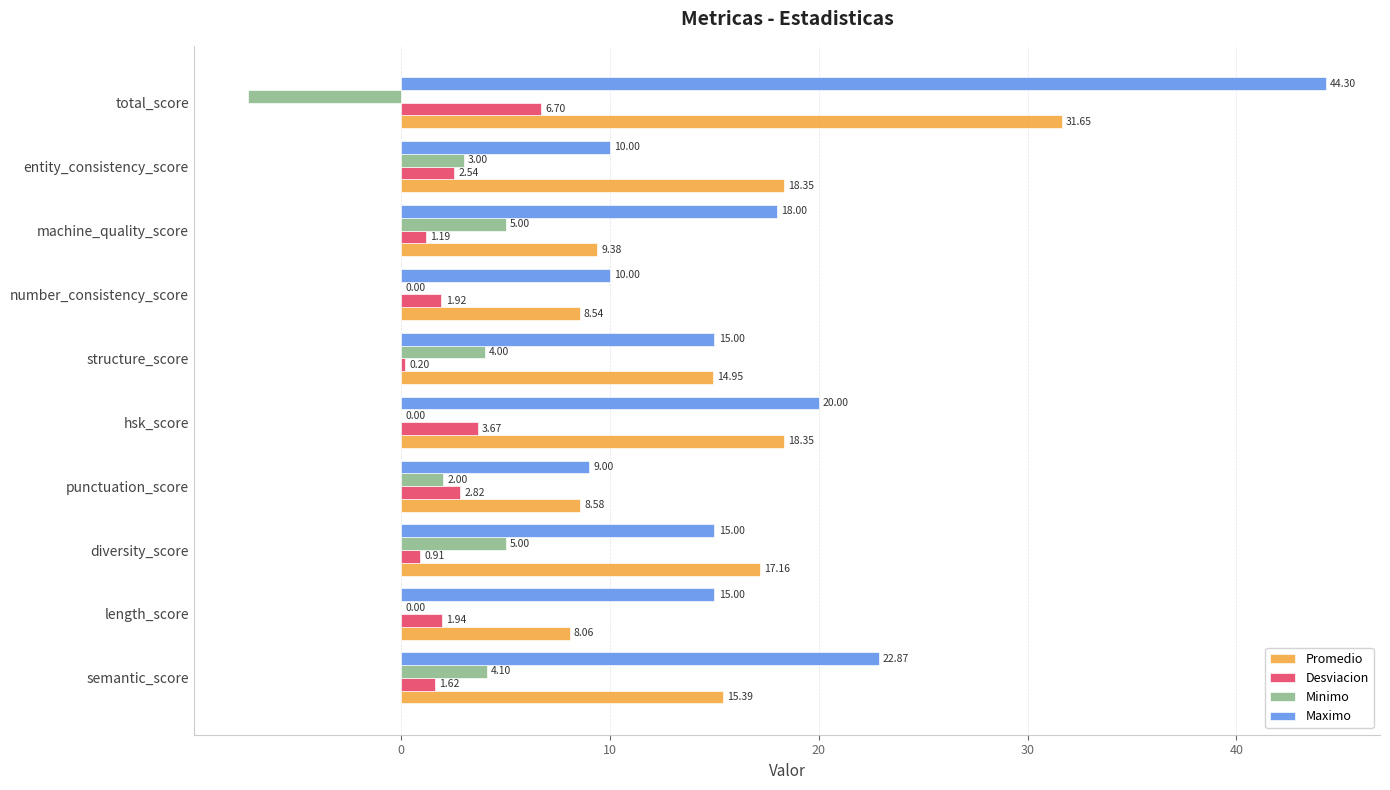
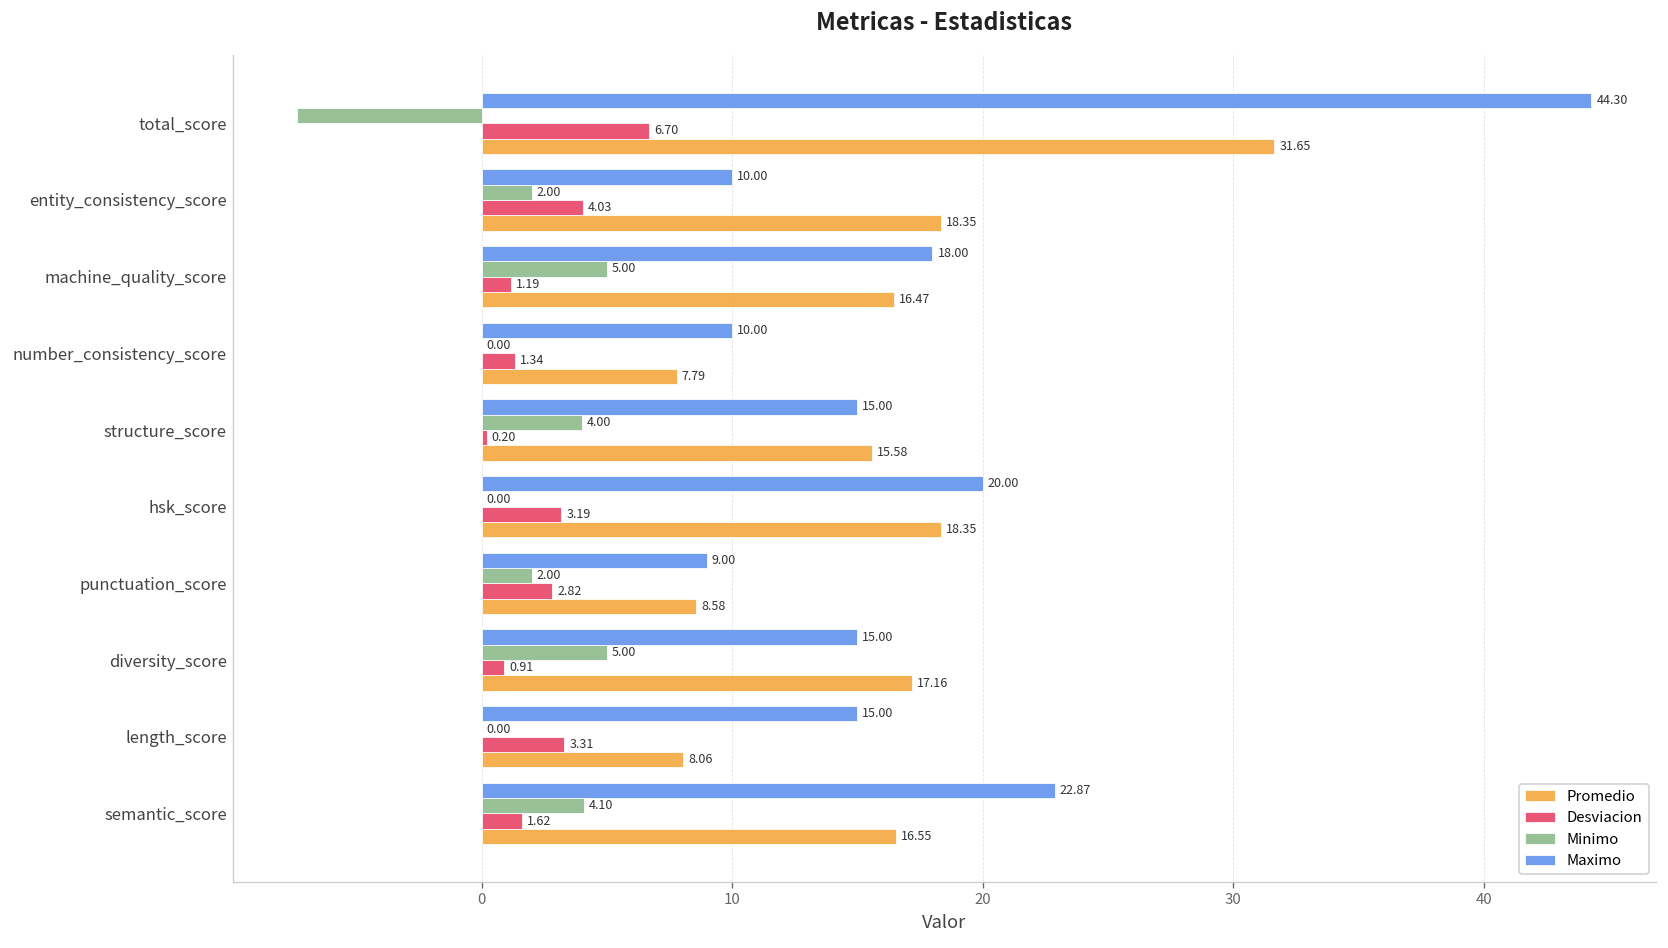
  {
    "Promedio": {
      "total_score": 31.65,
      "entity_consistency_score": 18.35,
-     "machine_quality_score": 9.38,
-     "number_consistency_score": 8.54,
-     "structure_score": 14.95,
+     "machine_quality_score": 16.47,
+     "number_consistency_score": 7.79,
+     "structure_score": 15.58,
      "hsk_score": 18.35,
      "punctuation_score": 8.58,
      "diversity_score": 17.16,
      "length_score": 8.06,
-     "semantic_score": 15.39
+     "semantic_score": 16.55
    },
    "Desviacion": {
      "total_score": 6.70,
-     "entity_consistency_score": 2.54,
+     "entity_consistency_score": 4.03,
      "machine_quality_score": 1.19,
-     "number_consistency_score": 1.92,
+     "number_consistency_score": 1.34,
      "structure_score": 0.20,
-     "hsk_score": 3.67,
+     "hsk_score": 3.19,
      "punctuation_score": 2.82,
      "diversity_score": 0.91,
-     "length_score": 1.94,
+     "length_score": 3.31,
      "semantic_score": 1.62
    },
    "Minimo": {
-     "entity_consistency_score": 3.00,
+     "entity_consistency_score": 2.00,
      "machine_quality_score": 5.00,
      "number_consistency_score": 0.00,
      "structure_score": 4.00,
      "hsk_score": 0.00,
      "punctuation_score": 2.00,
      "diversity_score": 5.00,
      "length_score": 0.00,
      "semantic_score": 4.10
    },
    "Maximo": {
      "total_score": 44.30,
      "entity_consistency_score": 10.00,
      "machine_quality_score": 18.00,
      "number_consistency_score": 10.00,
      "structure_score": 15.00,
      "hsk_score": 20.00,
      "punctuation_score": 9.00,
      "diversity_score": 15.00,
      "length_score": 15.00,
      "semantic_score": 22.87
    }
  }
